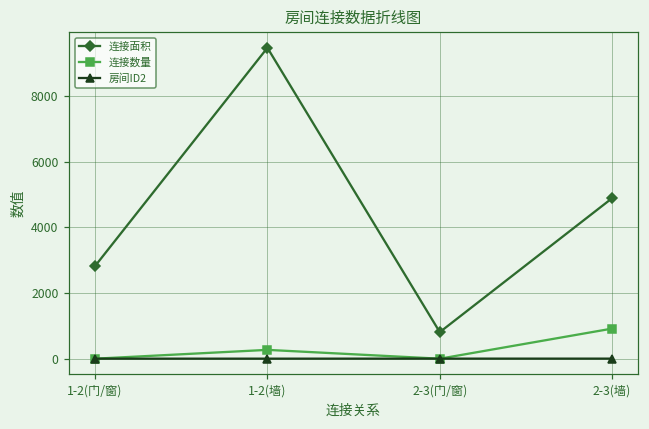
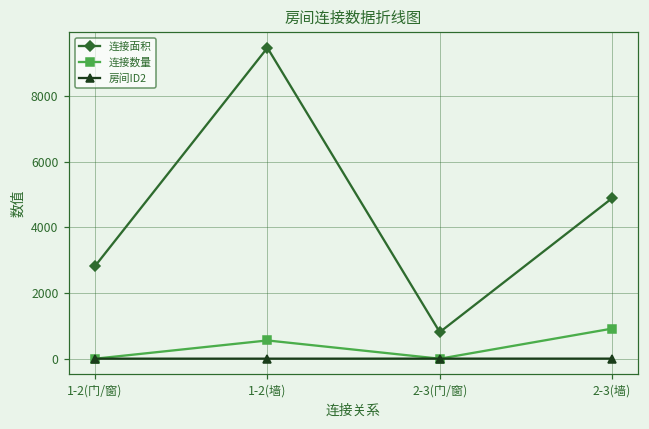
  {
    "连接数量": {
-     "1-2(墙)": 300,
+     "1-2(墙)": 600,
      "2-3(墙)": 900
    }
  }
